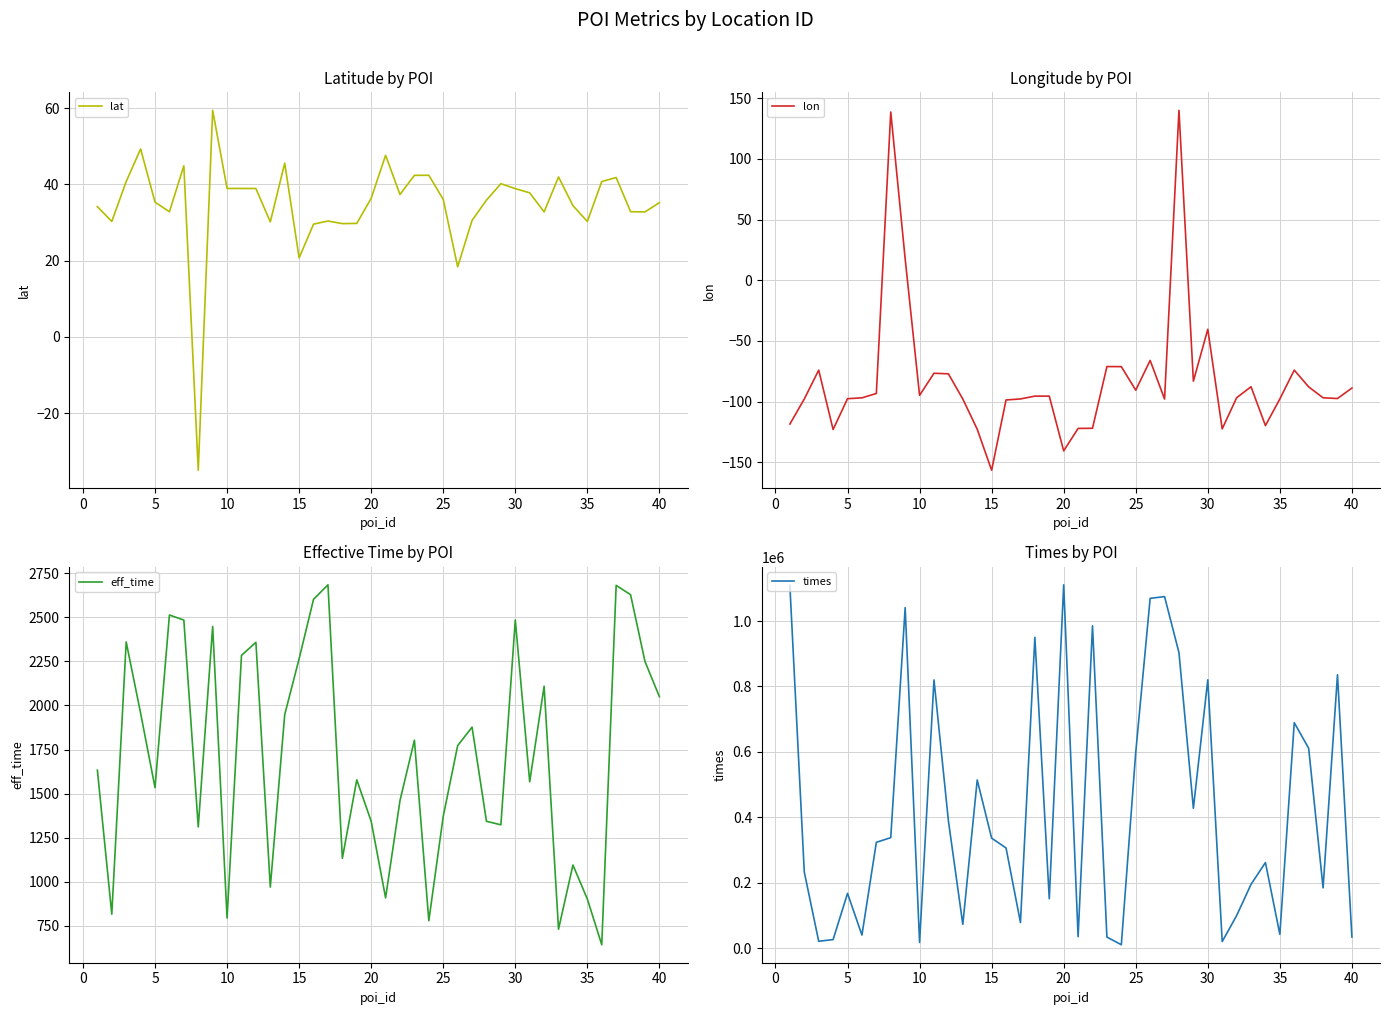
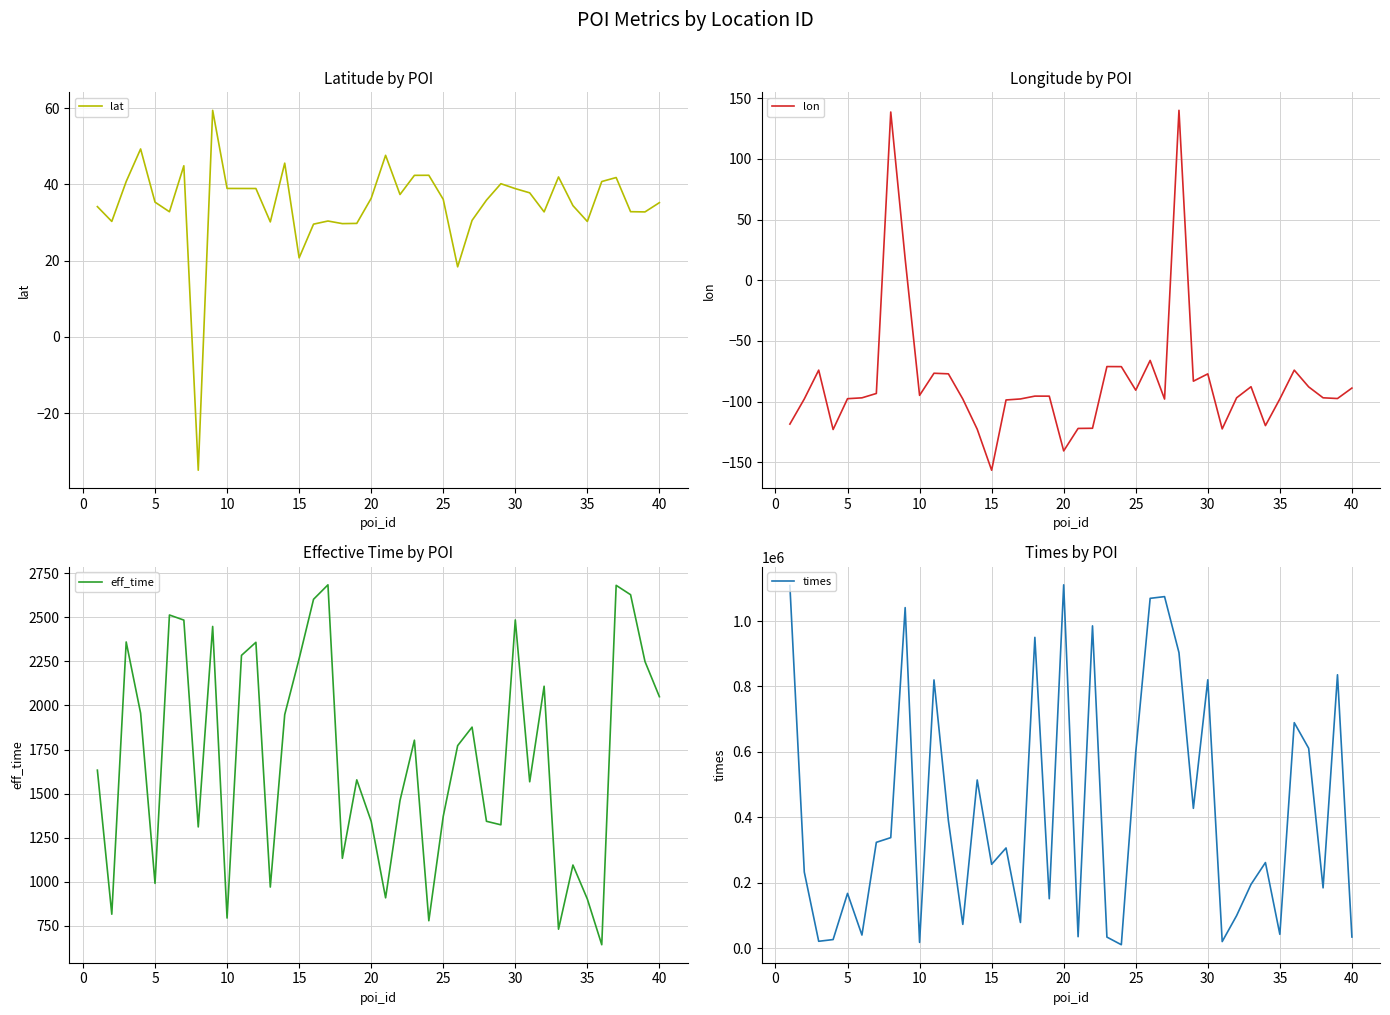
  {
    "Latitude by POI": {
      "5": 35,
      "10": 39,
      "15": 21,
      "20": 36,
      "25": 36,
      "30": 39,
      "35": 30,
      "40": 35
    },
    "Longitude by POI": {
      "5": -98,
      "10": -95,
      "15": -156,
      "20": -141,
      "25": -91,
-     "30": -40,
+     "30": -77,
      "35": -98,
      "40": -89
    },
    "Effective Time by POI": {
-     "5": 1530,
+     "5": 990,
      "10": 790,
      "15": 2270,
      "20": 1340,
      "25": 1370,
      "30": 2490,
      "35": 900,
      "40": 2050
    },
    "Times by POI": {
      "5": 170000,
      "10": 20000,
-     "15": 340000,
+     "15": 260000,
      "20": 1110000,
      "25": 600000,
      "30": 820000,
      "35": 40000,
      "40": 30000
    }
  }
